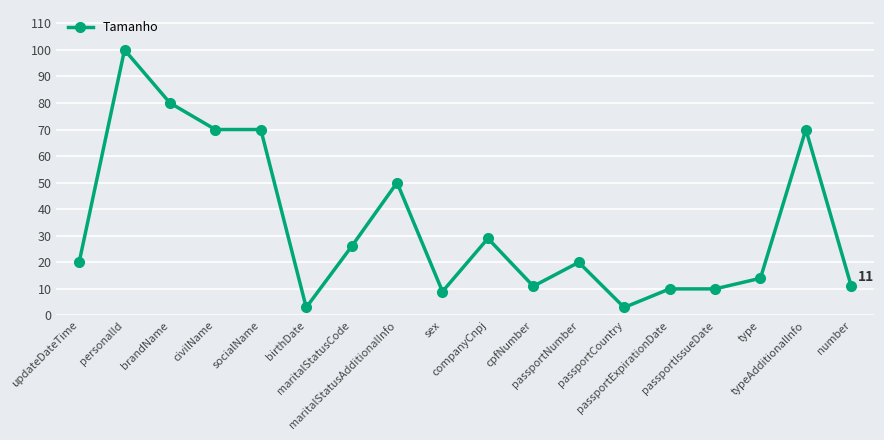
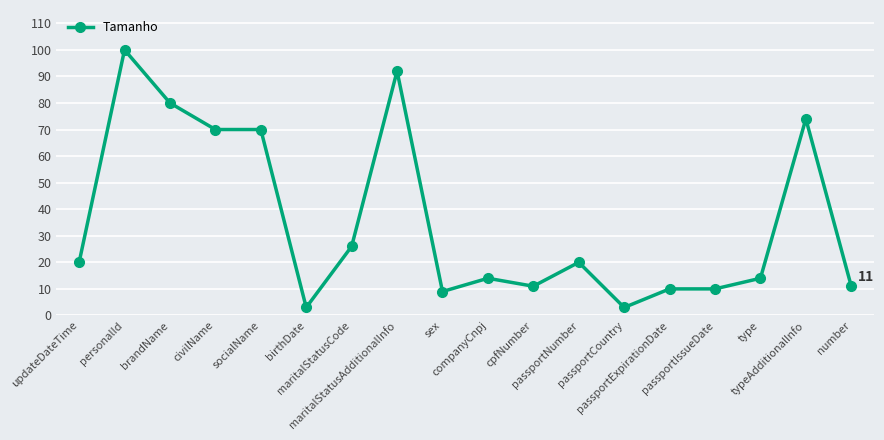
  {
    "updateDateTime": 20,
    "personalId": 100,
    "brandName": 80,
    "civilName": 70,
    "socialName": 70,
    "birthDate": 3,
    "maritalStatusCode": 26,
-   "maritalStatusAdditionalInfo": 50,
+   "maritalStatusAdditionalInfo": 92,
    "sex": 9,
-   "companyCnpj": 29,
+   "companyCnpj": 14,
    "cpfNumber": 11,
    "passportNumber": 20,
    "passportCountry": 3,
    "passportExpirationDate": 10,
    "passportIssueDate": 10,
    "type": 14,
-   "typeAdditionalInfo": 70
+   "typeAdditionalInfo": 74
  }
